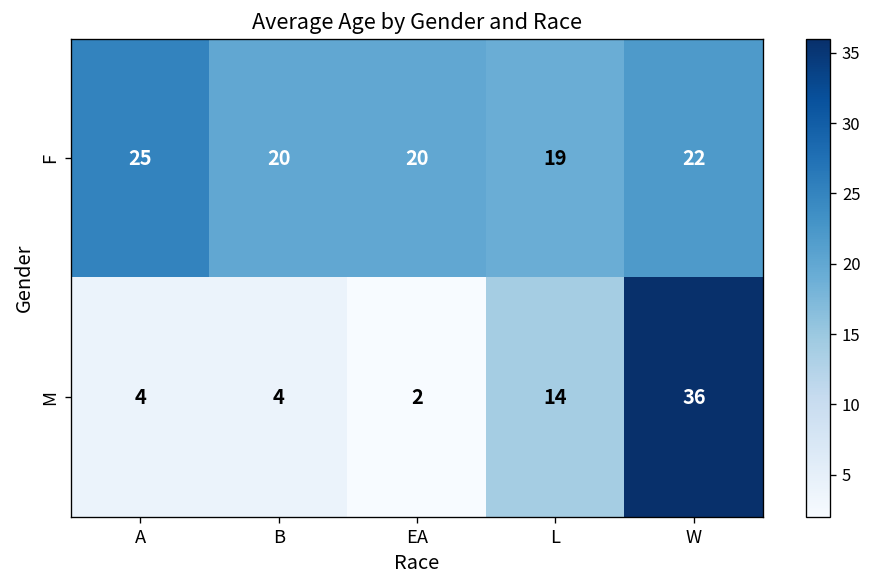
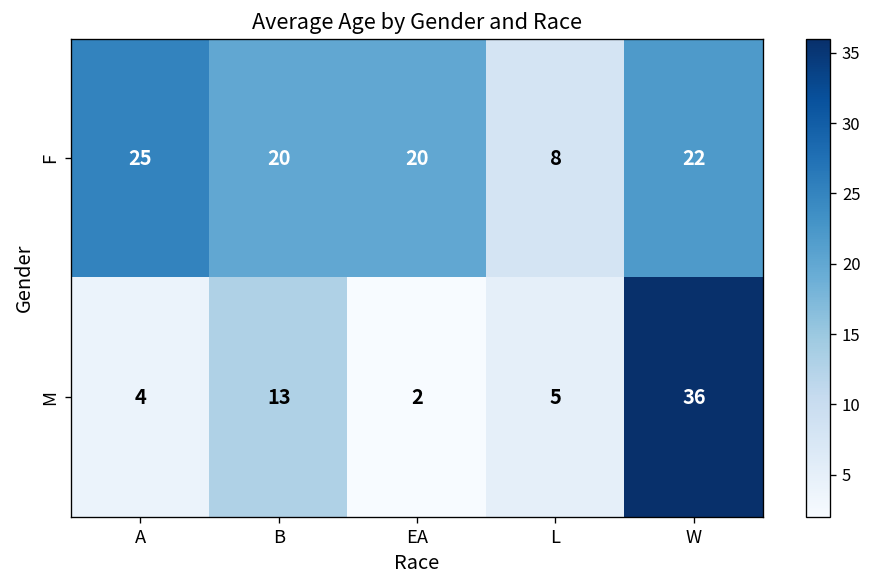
  {
    "F": {
      "A": 25,
      "B": 20,
      "EA": 20,
-     "L": 19,
+     "L": 8,
      "W": 22
    },
    "M": {
      "A": 4,
-     "B": 4,
+     "B": 13,
      "EA": 2,
-     "L": 14,
+     "L": 5,
      "W": 36
    }
  }
